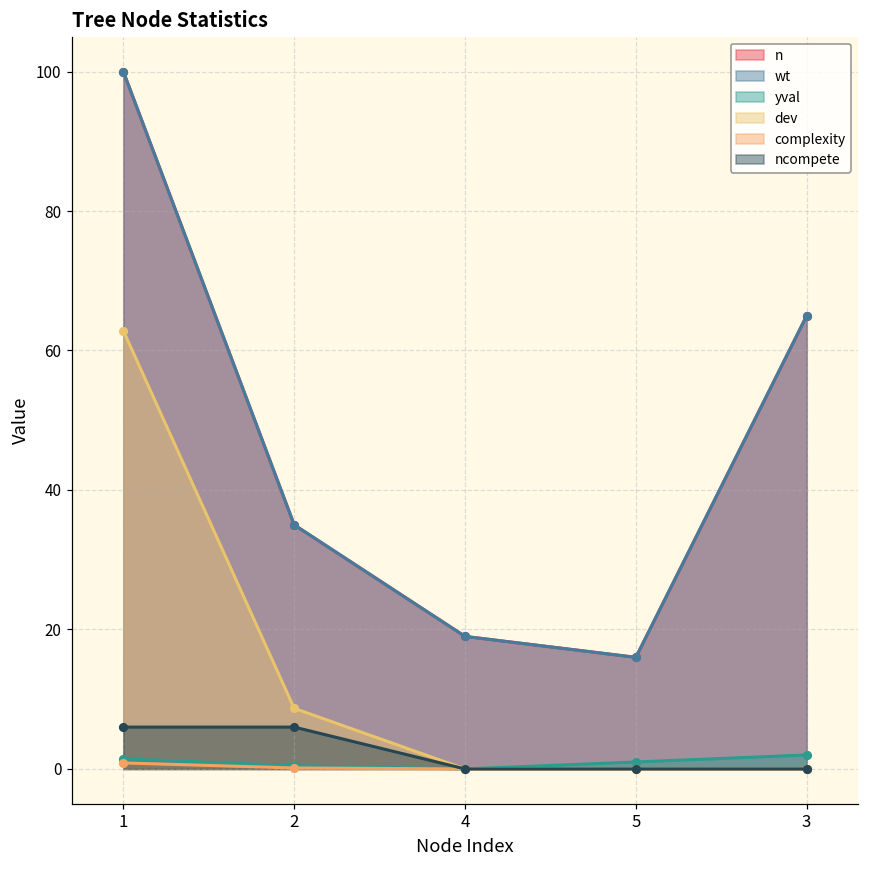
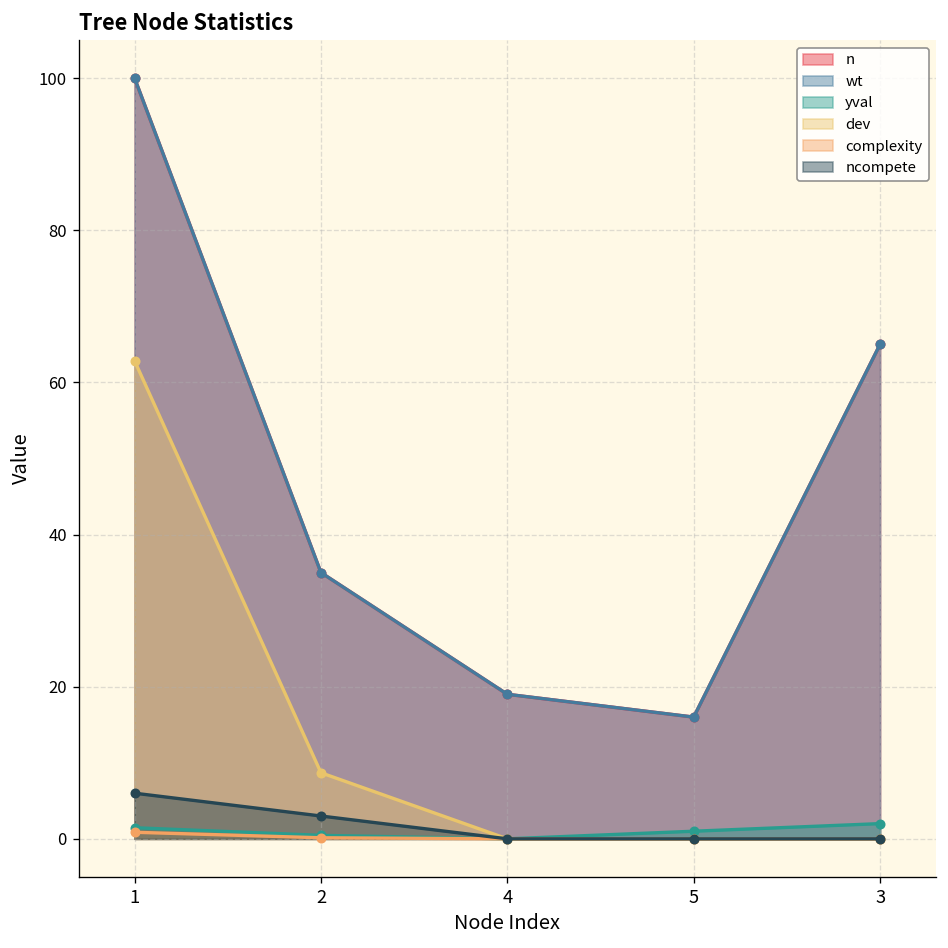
  {
    "ncompete": {
      "1": 6,
-     "2": 6
+     "2": 3
    }
  }
